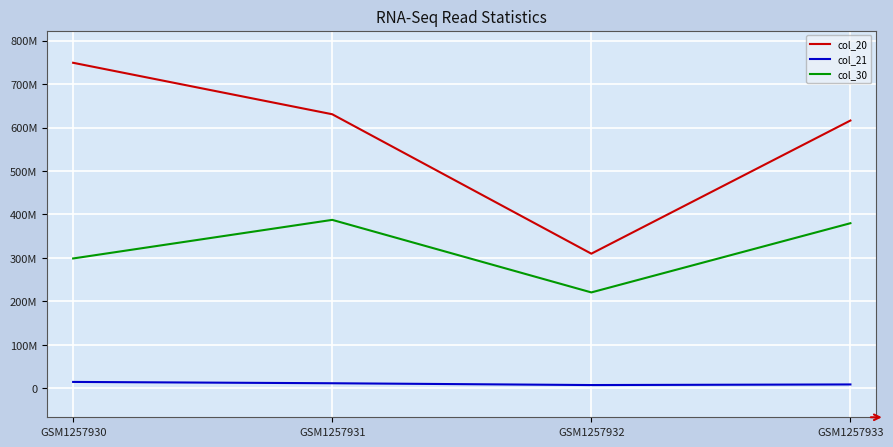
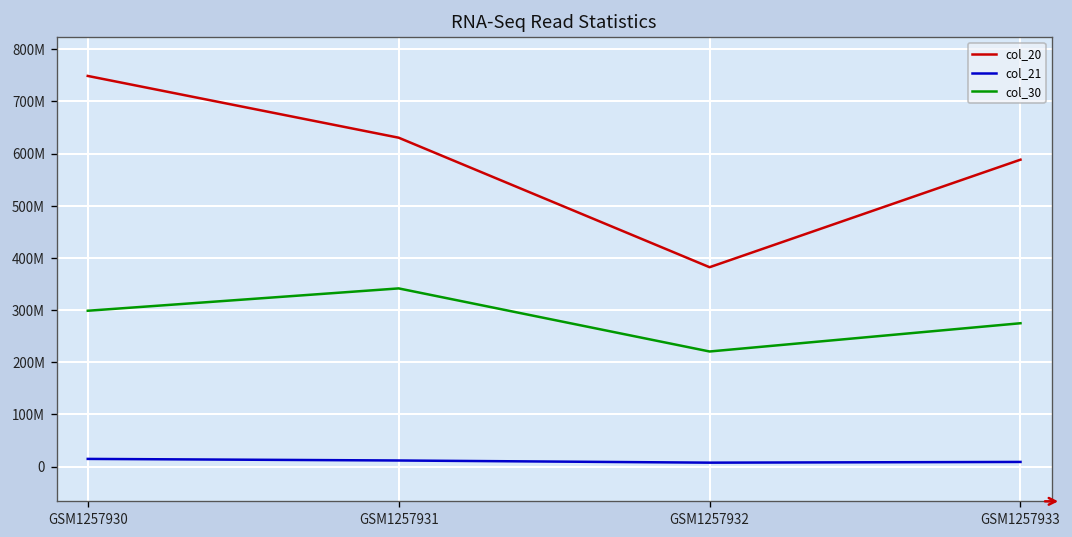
  {
    "col_20": {
      "GSM1257930": 750000000,
      "GSM1257931": 630000000,
-     "GSM1257932": 310000000,
-     "GSM1257933": 620000000
+     "GSM1257932": 380000000,
+     "GSM1257933": 590000000
    },
    "col_21": {
      "GSM1257930": 10000000,
      "GSM1257931": 10000000,
      "GSM1257932": 10000000,
      "GSM1257933": 10000000
    },
    "col_30": {
      "GSM1257930": 300000000,
-     "GSM1257931": 390000000,
+     "GSM1257931": 340000000,
      "GSM1257932": 220000000,
-     "GSM1257933": 380000000
+     "GSM1257933": 270000000
    }
  }
